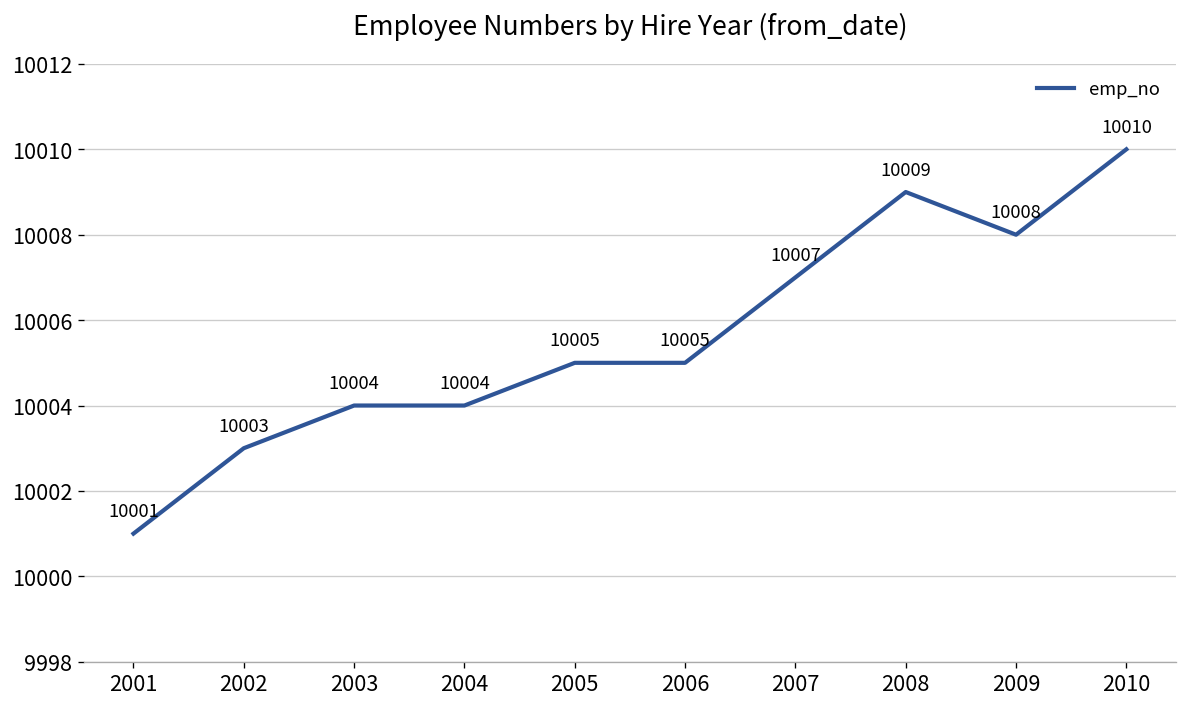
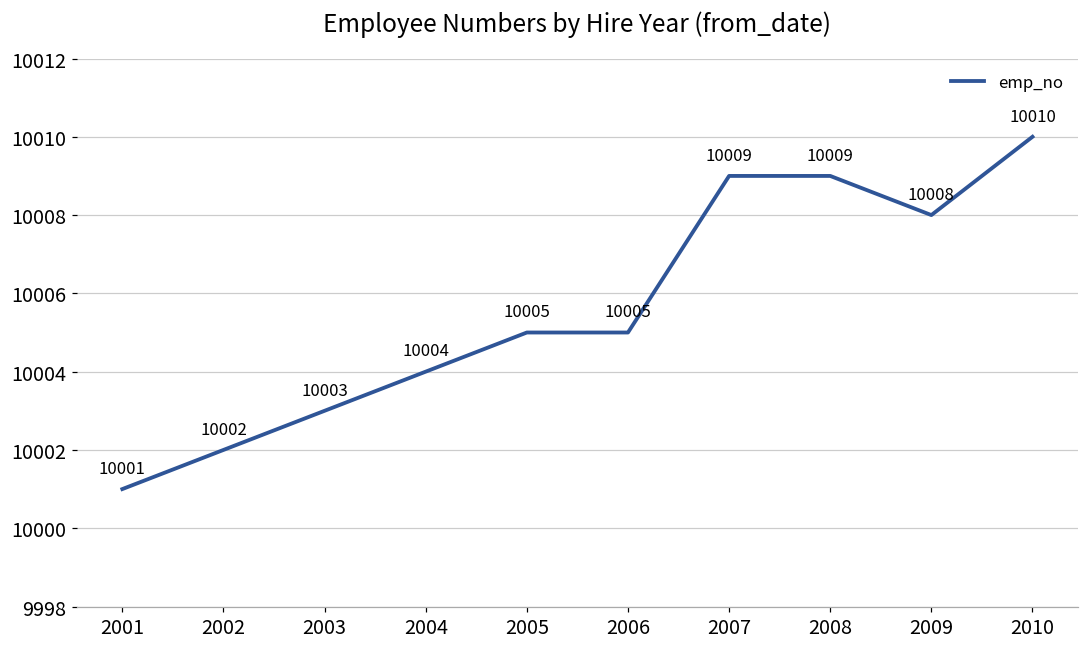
  {
    "2001": 10001,
-   "2002": 10003,
-   "2003": 10004,
+   "2002": 10002,
+   "2003": 10003,
    "2004": 10004,
    "2005": 10005,
    "2006": 10005,
-   "2007": 10007,
+   "2007": 10009,
    "2008": 10009,
    "2009": 10008,
    "2010": 10010
  }
